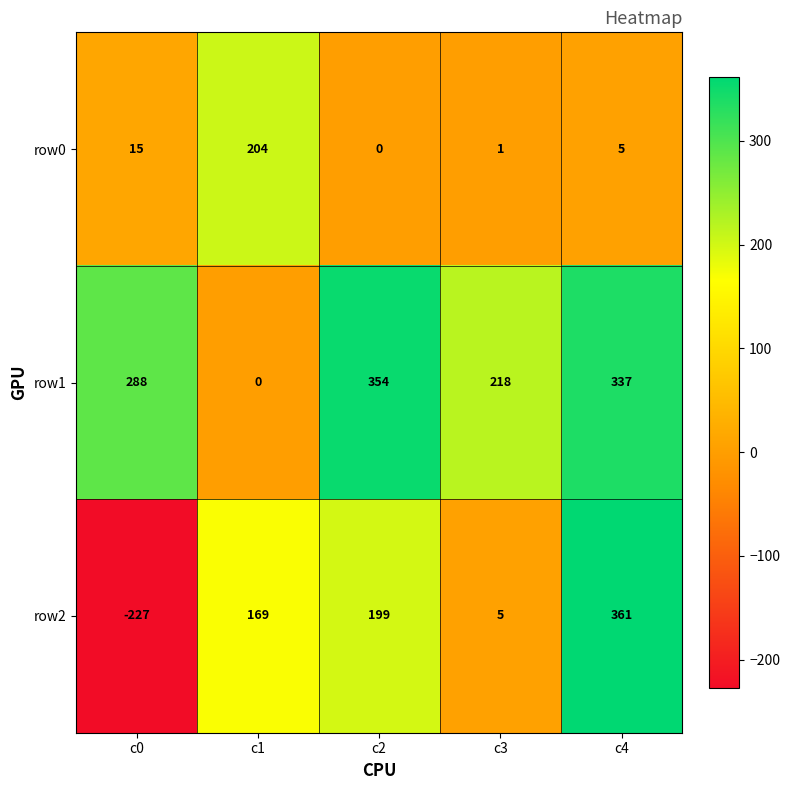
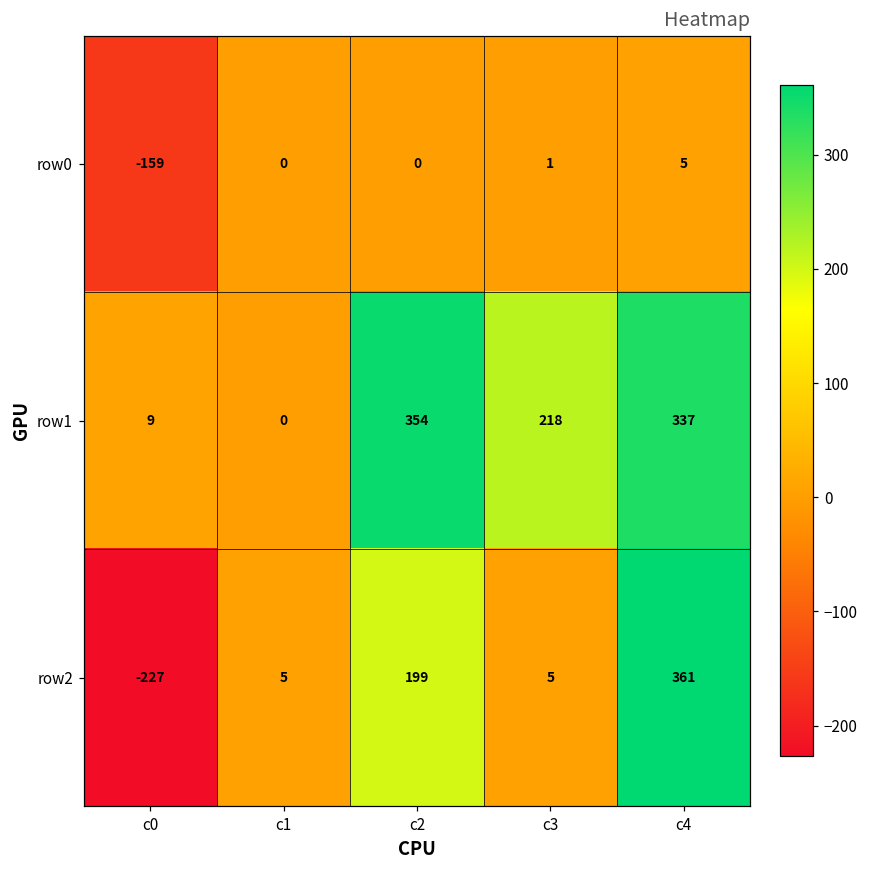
  {
    "row0": {
-     "c0": 15,
-     "c1": 204,
+     "c0": -159,
+     "c1": 0,
      "c2": 0,
      "c3": 1,
      "c4": 5
    },
    "row1": {
-     "c0": 288,
+     "c0": 9,
      "c1": 0,
      "c2": 354,
      "c3": 218,
      "c4": 337
    },
    "row2": {
      "c0": -227,
-     "c1": 169,
+     "c1": 5,
      "c2": 199,
      "c3": 5,
      "c4": 361
    }
  }
